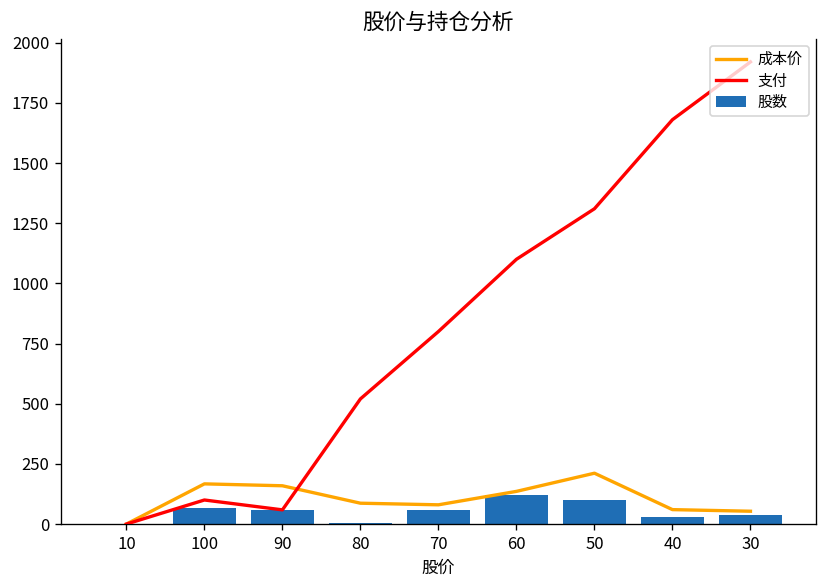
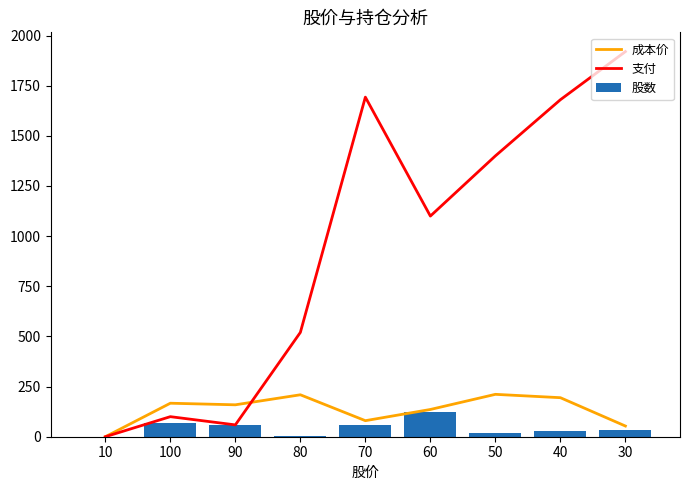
  {
    "股数": {
      "10": 0,
      "100": 70,
      "90": 60,
      "70": 60,
      "60": 120,
-     "50": 100,
+     "50": 20,
      "40": 30,
      "30": 40
    },
    "成本价": {
      "100": 170,
      "90": 160,
-     "80": 90,
+     "80": 210,
      "70": 80,
      "60": 140,
      "50": 210,
-     "40": 60,
+     "40": 190,
      "30": 50
    },
    "支付": {
      "100": 100,
      "90": 60,
      "80": 520,
-     "70": 800,
+     "70": 1690,
      "60": 1100,
-     "50": 1310,
+     "50": 1400,
      "40": 1680
    }
  }
